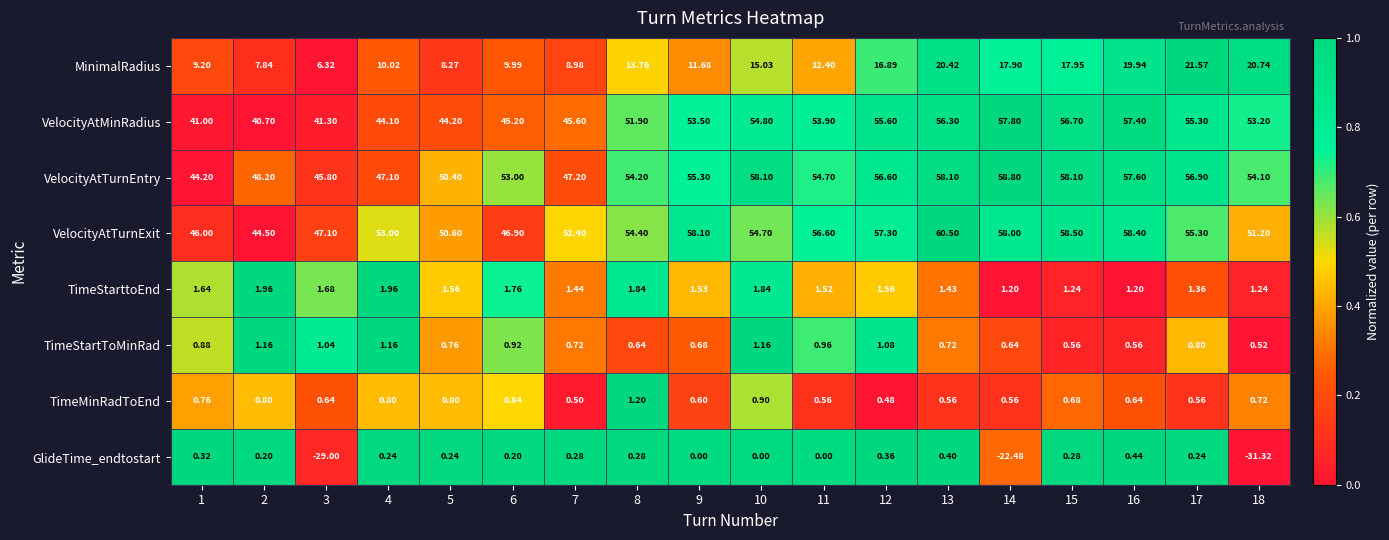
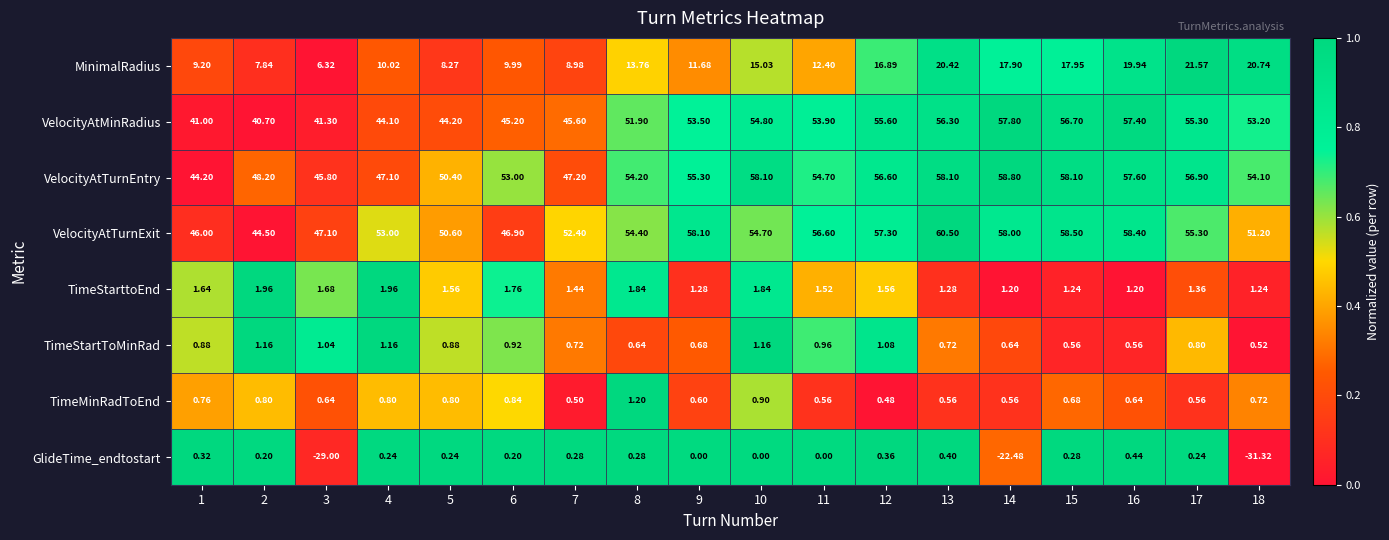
  {
    "MinimalRadius": {
      "1": 9.20,
      "2": 7.84,
      "3": 6.32,
      "4": 10.02,
      "5": 8.27,
      "6": 9.99,
      "7": 8.98,
      "8": 13.76,
      "9": 11.68,
      "10": 15.03,
      "11": 12.40,
      "12": 16.89,
      "13": 20.42,
      "14": 17.90,
      "15": 17.95,
      "16": 19.94,
      "17": 21.57,
      "18": 20.74
    },
    "VelocityAtMinRadius": {
      "1": 41.00,
      "2": 40.70,
      "3": 41.30,
      "4": 44.10,
      "5": 44.20,
      "6": 45.20,
      "7": 45.60,
      "8": 51.90,
      "9": 53.50,
      "10": 54.80,
      "11": 53.90,
      "12": 55.60,
      "13": 56.30,
      "14": 57.80,
      "15": 56.70,
      "16": 57.40,
      "17": 55.30,
      "18": 53.20
    },
    "VelocityAtTurnEntry": {
      "1": 44.20,
      "2": 48.20,
      "3": 45.80,
      "4": 47.10,
      "5": 50.40,
      "6": 53.00,
      "7": 47.20,
      "8": 54.20,
      "9": 55.30,
      "10": 58.10,
      "11": 54.70,
      "12": 56.60,
      "13": 58.10,
      "14": 58.80,
      "15": 58.10,
      "16": 57.60,
      "17": 56.90,
      "18": 54.10
    },
    "VelocityAtTurnExit": {
      "1": 46.00,
      "2": 44.50,
      "3": 47.10,
      "4": 53.00,
      "5": 50.60,
      "6": 46.90,
      "7": 52.40,
      "8": 54.40,
      "9": 58.10,
      "10": 54.70,
      "11": 56.60,
      "12": 57.30,
      "13": 60.50,
      "14": 58.00,
      "15": 58.50,
      "16": 58.40,
      "17": 55.30,
      "18": 51.20
    },
    "TimeStarttoEnd": {
      "1": 1.64,
      "2": 1.96,
      "3": 1.68,
      "4": 1.96,
      "5": 1.56,
      "6": 1.76,
      "7": 1.44,
      "8": 1.84,
-     "9": 1.53,
+     "9": 1.28,
      "10": 1.84,
      "11": 1.52,
      "12": 1.56,
-     "13": 1.43,
+     "13": 1.28,
      "14": 1.20,
      "15": 1.24,
      "16": 1.20,
      "17": 1.36,
      "18": 1.24
    },
    "TimeStartToMinRad": {
      "1": 0.88,
      "2": 1.16,
      "3": 1.04,
      "4": 1.16,
-     "5": 0.76,
+     "5": 0.88,
      "6": 0.92,
      "7": 0.72,
      "8": 0.64,
      "9": 0.68,
      "10": 1.16,
      "11": 0.96,
      "12": 1.08,
      "13": 0.72,
      "14": 0.64,
      "15": 0.56,
      "16": 0.56,
      "17": 0.80,
      "18": 0.52
    },
    "TimeMinRadToEnd": {
      "1": 0.76,
      "2": 0.80,
      "3": 0.64,
      "4": 0.80,
      "5": 0.80,
      "6": 0.84,
      "7": 0.50,
      "8": 1.20,
      "9": 0.60,
      "10": 0.90,
      "11": 0.56,
      "12": 0.48,
      "13": 0.56,
      "14": 0.56,
      "15": 0.68,
      "16": 0.64,
      "17": 0.56,
      "18": 0.72
    },
    "GlideTime_endtostart": {
      "1": 0.32,
      "2": 0.20,
      "3": -29.00,
      "4": 0.24,
      "5": 0.24,
      "6": 0.20,
      "7": 0.28,
      "8": 0.28,
      "9": 0.00,
      "10": 0.00,
      "11": 0.00,
      "12": 0.36,
      "13": 0.40,
      "14": -22.48,
      "15": 0.28,
      "16": 0.44,
      "17": 0.24,
      "18": -31.32
    }
  }
